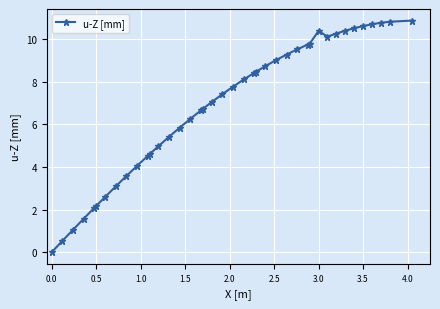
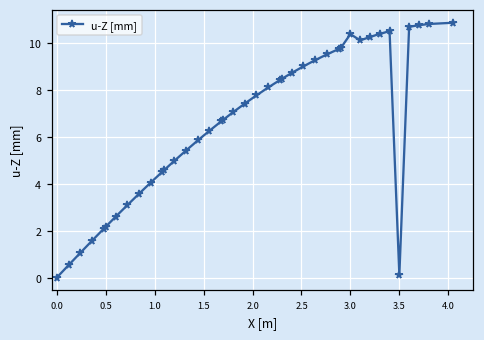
  {
    "0.0": 0.0,
    "0.5": 2.2,
    "3.0": 10.4,
-   "3.5": 10.6
+   "3.5": 0.1
  }
